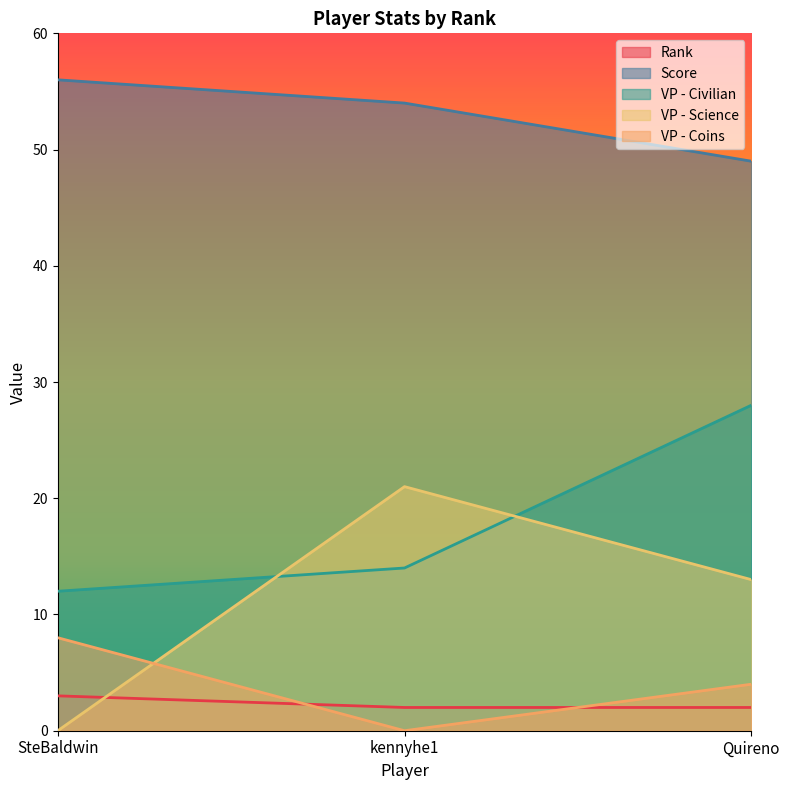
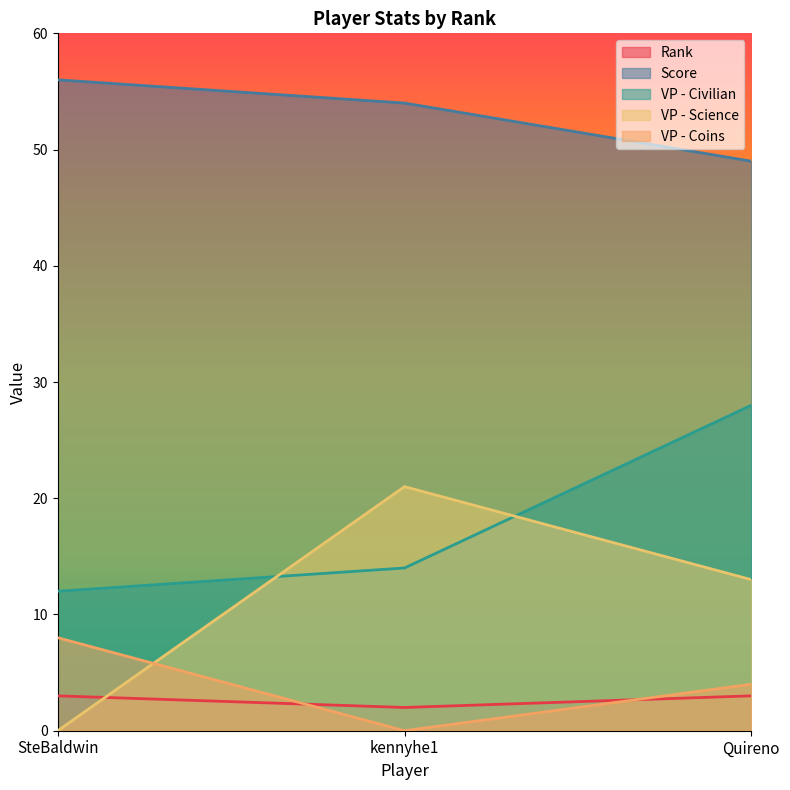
  {
    "Rank": {
      "SteBaldwin": 3,
      "kennyhe1": 2,
-     "Quireno": 2
+     "Quireno": 3
    }
  }
